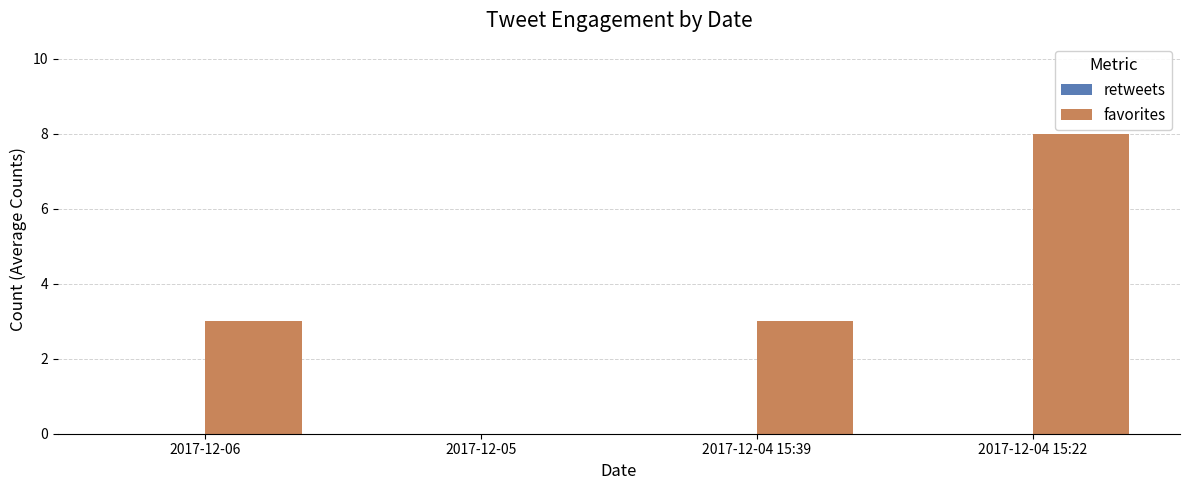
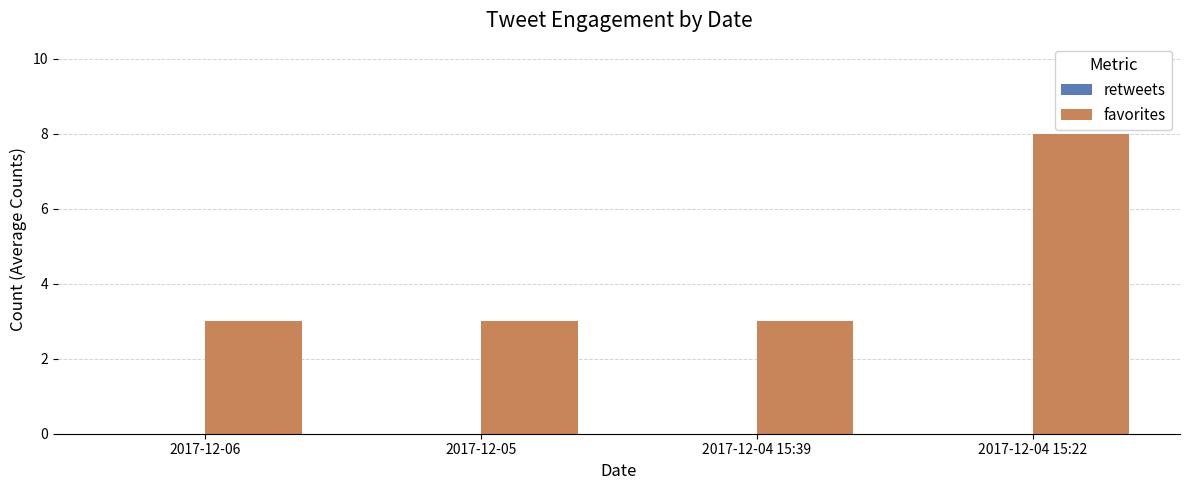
  {
    "retweets": {
      "2017-12-06": 0,
      "2017-12-05": 0,
      "2017-12-04 15:39": 0,
      "2017-12-04 15:22": 0
    },
    "favorites": {
      "2017-12-06": 3,
-     "2017-12-05": 0,
+     "2017-12-05": 3,
      "2017-12-04 15:39": 3,
      "2017-12-04 15:22": 8
    }
  }
